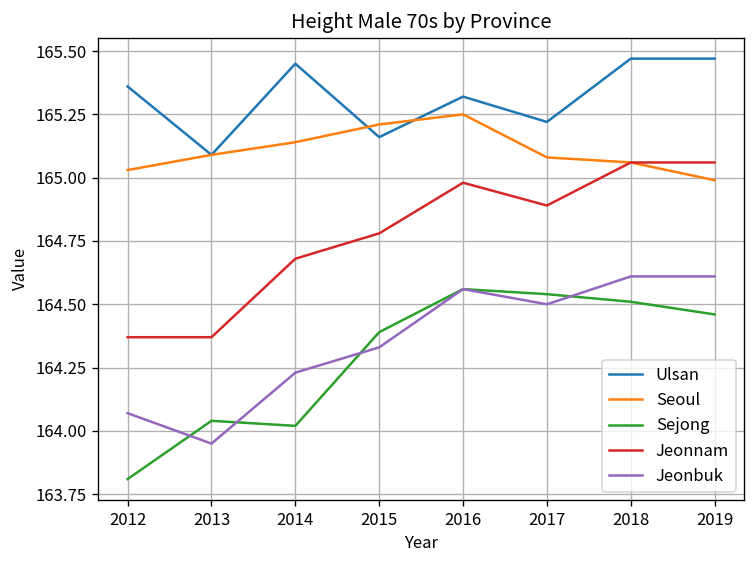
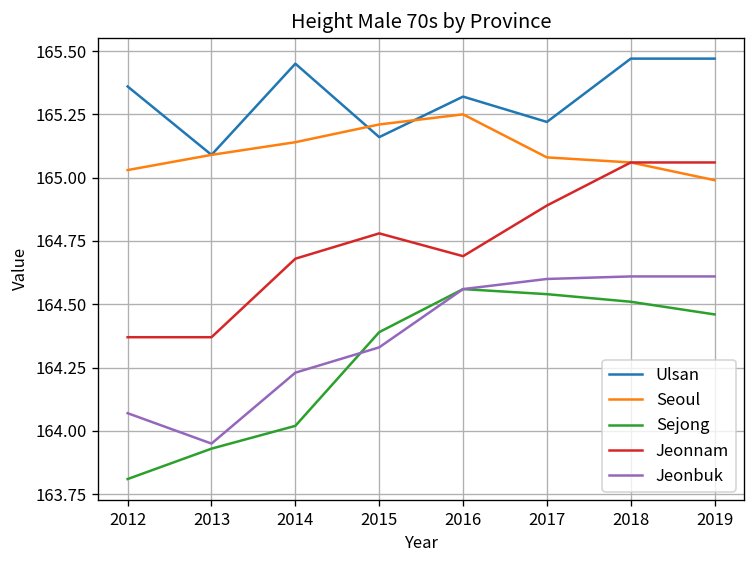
  {
    "Ulsan": {
      "2012": 165.36,
      "2014": 165.45,
      "2015": 165.16,
      "2016": 165.32,
      "2017": 165.22,
      "2018": 165.47,
      "2019": 165.47
    },
    "Seoul": {
      "2012": 165.03,
      "2014": 165.14,
      "2015": 165.21,
      "2016": 165.25,
      "2017": 165.08,
      "2019": 164.99
    },
    "Sejong": {
      "2012": 163.81,
-     "2013": 164.04,
+     "2013": 163.93,
      "2014": 164.02,
      "2015": 164.39,
      "2017": 164.54,
      "2018": 164.51,
      "2019": 164.46
    },
    "Jeonnam": {
      "2012": 164.37,
      "2013": 164.37,
      "2014": 164.68,
      "2015": 164.78,
-     "2016": 164.98,
+     "2016": 164.69,
      "2017": 164.89,
      "2019": 165.06
    },
    "Jeonbuk": {
      "2012": 164.07,
      "2013": 163.95,
      "2014": 164.23,
      "2015": 164.33,
-     "2017": 164.5,
+     "2017": 164.6,
      "2018": 164.6,
      "2019": 164.6
    }
  }
